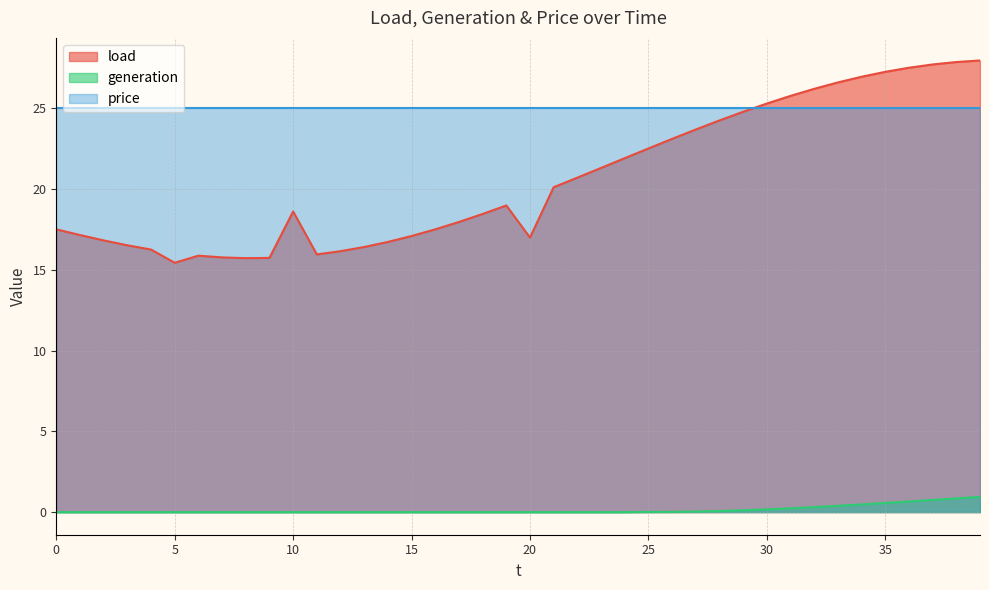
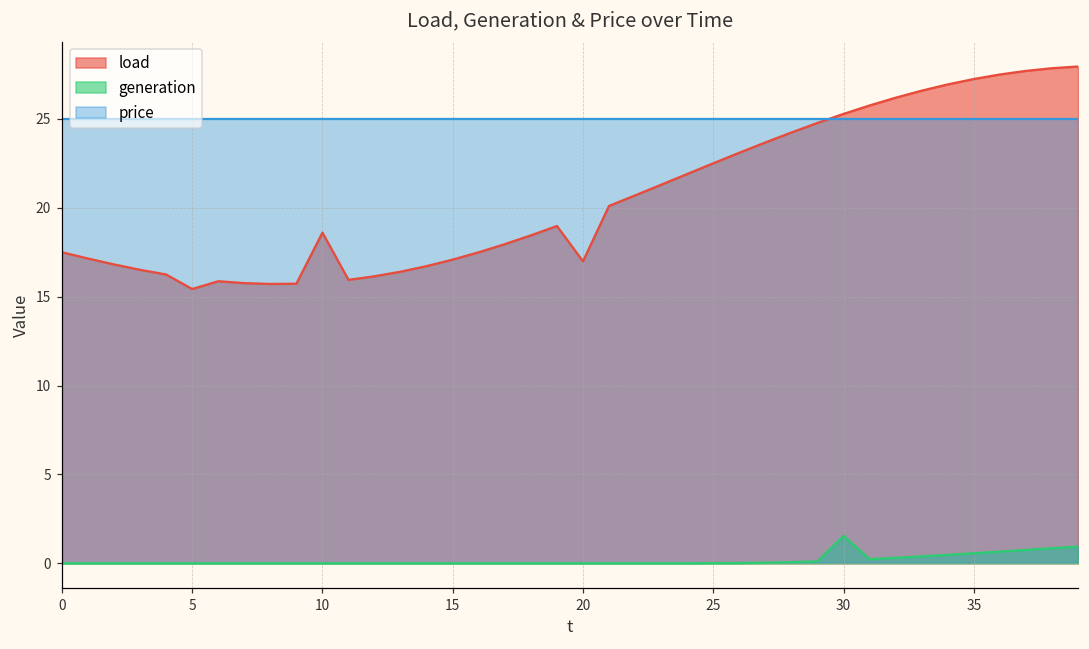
  {
    "load": {
      "0": 17.5,
      "5": 15.4,
      "10": 18.6,
      "15": 17.1,
      "20": 17.0,
      "25": 22.5,
      "30": 25.3,
      "35": 27.2
    },
    "generation": {
      "0": 0.0,
      "5": 0.0,
      "10": 0.0,
      "15": 0.0,
      "20": 0.0,
      "25": 0.0,
-     "30": 0.2,
+     "30": 1.5,
      "35": 0.6
    },
    "price": {
      "0": 25.0,
      "10": 25.0,
      "15": 25.0,
      "20": 25.0,
      "25": 25.0,
      "30": 25.0,
      "35": 25.0
    }
  }
